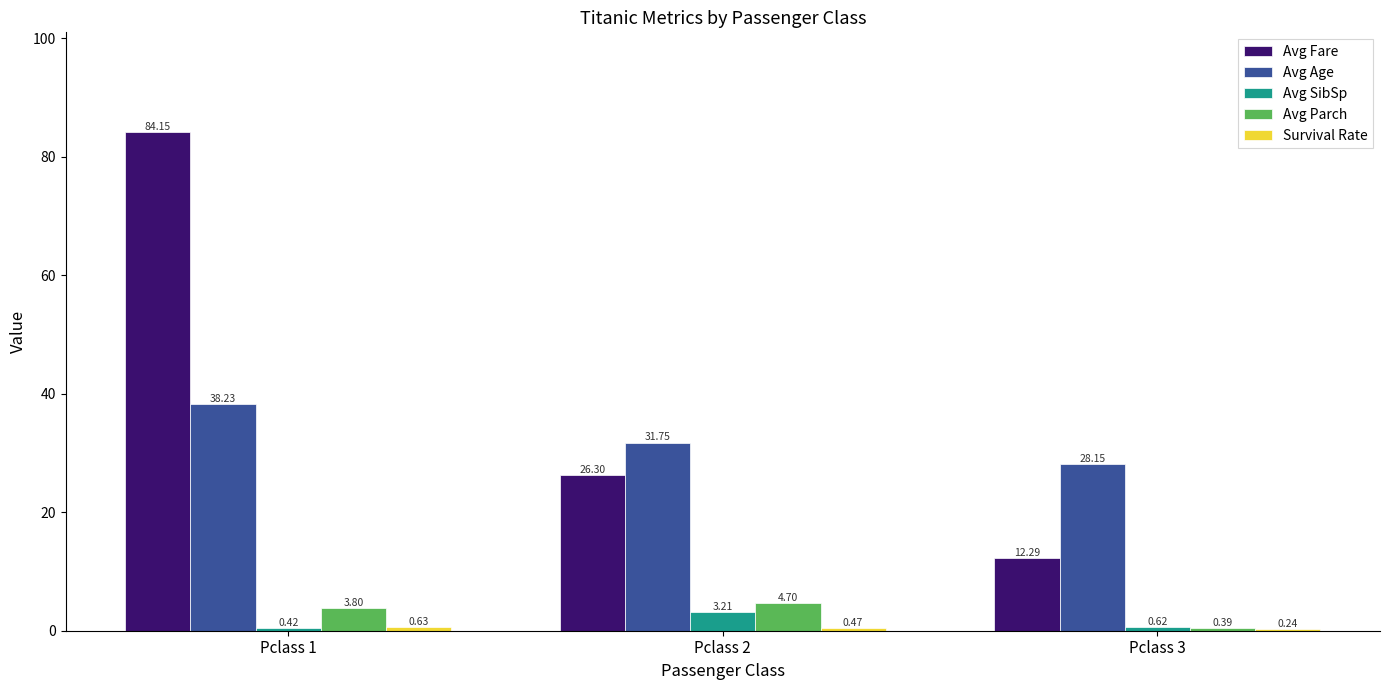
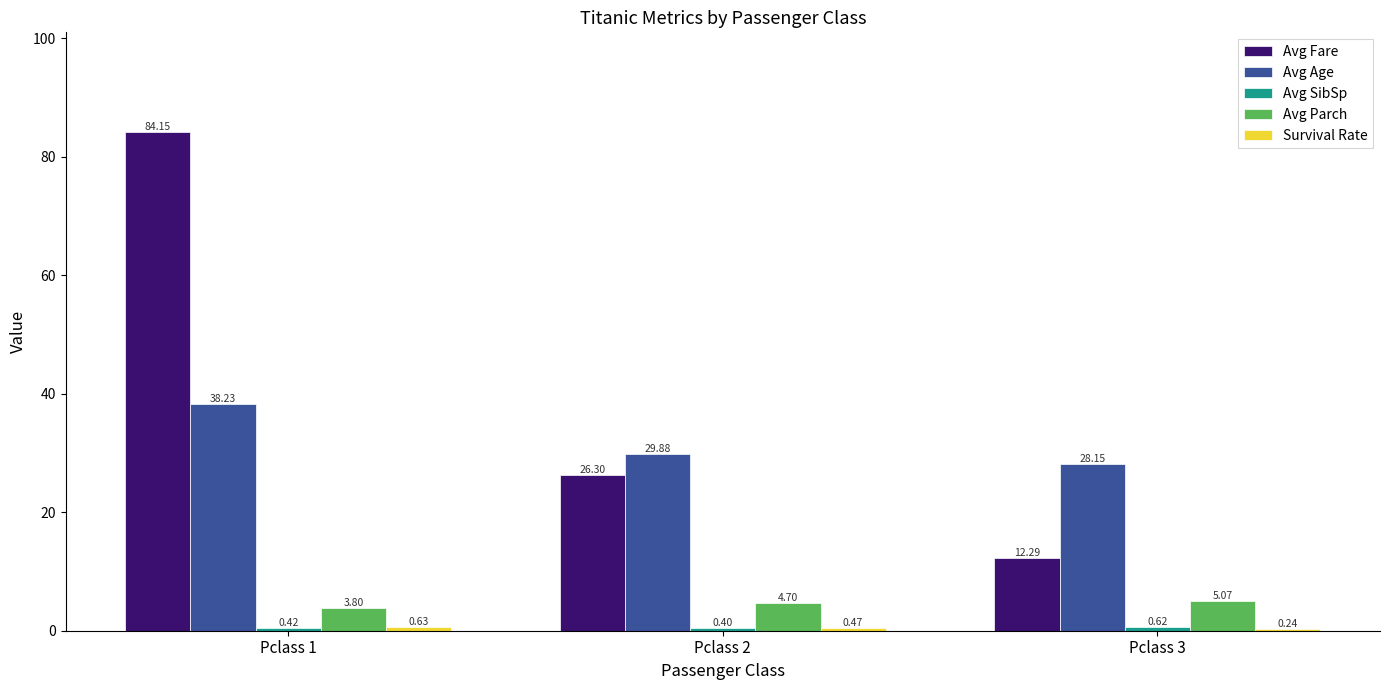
  {
    "Avg Fare": {
      "Pclass 1": 84.15,
      "Pclass 2": 26.30,
      "Pclass 3": 12.29
    },
    "Avg Age": {
      "Pclass 1": 38.23,
-     "Pclass 2": 31.75,
+     "Pclass 2": 29.88,
      "Pclass 3": 28.15
    },
    "Avg SibSp": {
      "Pclass 1": 0.42,
-     "Pclass 2": 3.21,
+     "Pclass 2": 0.40,
      "Pclass 3": 0.62
    },
    "Avg Parch": {
      "Pclass 1": 3.80,
      "Pclass 2": 4.70,
-     "Pclass 3": 0.39
+     "Pclass 3": 5.07
    },
    "Survival Rate": {
      "Pclass 1": 0.63,
      "Pclass 2": 0.47,
      "Pclass 3": 0.24
    }
  }
